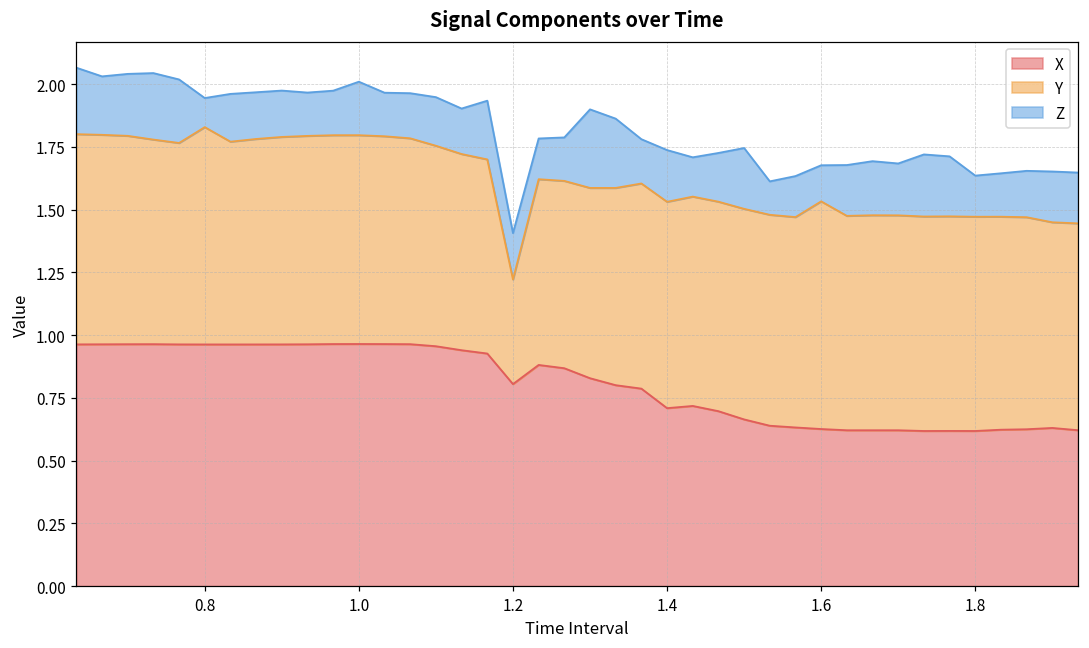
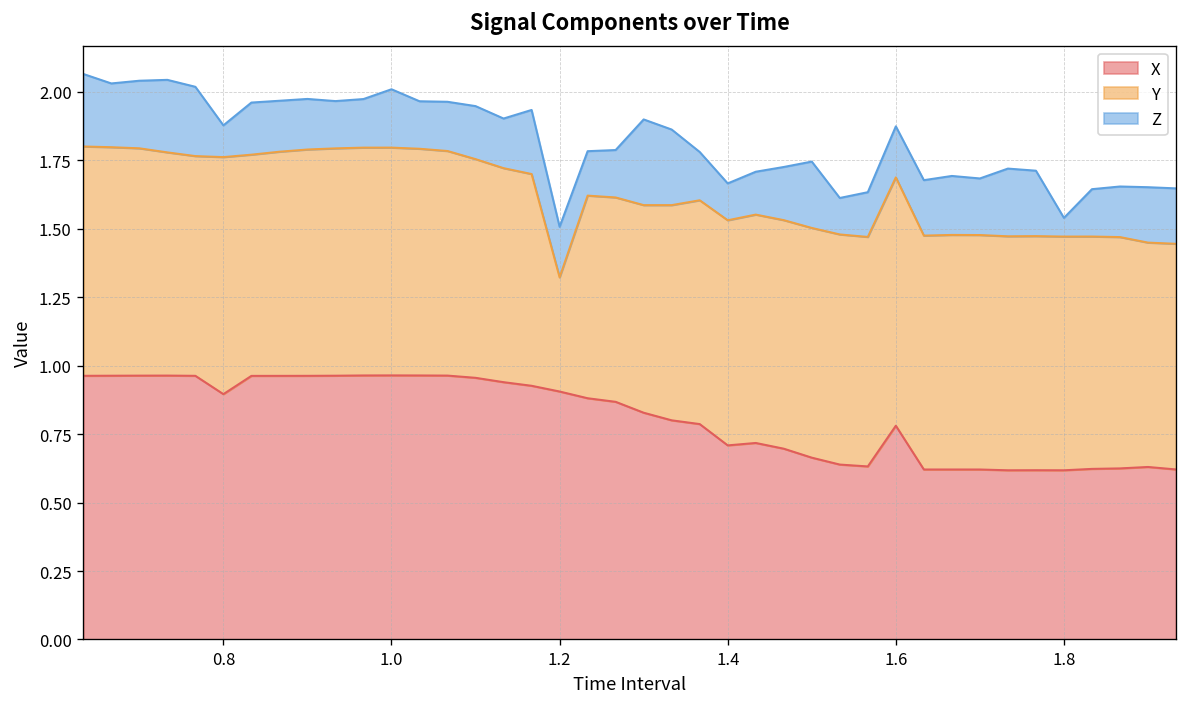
  {
    "X": {
-     "0.8": 0.96,
+     "0.8": 0.90,
      "1.0": 0.96,
-     "1.2": 0.80,
+     "1.2": 0.91,
      "1.4": 0.71,
-     "1.6": 0.63,
+     "1.6": 0.78,
      "1.8": 0.62
    },
    "Y": {
      "0.8": 0.87,
      "1.0": 0.83,
      "1.2": 0.42,
      "1.4": 0.82,
      "1.6": 0.91,
      "1.8": 0.85
    },
    "Z": {
      "0.8": 0.12,
      "1.0": 0.21,
      "1.2": 0.18,
-     "1.4": 0.21,
-     "1.6": 0.14,
-     "1.8": 0.16
+     "1.4": 0.13,
+     "1.6": 0.19,
+     "1.8": 0.07
    }
  }
